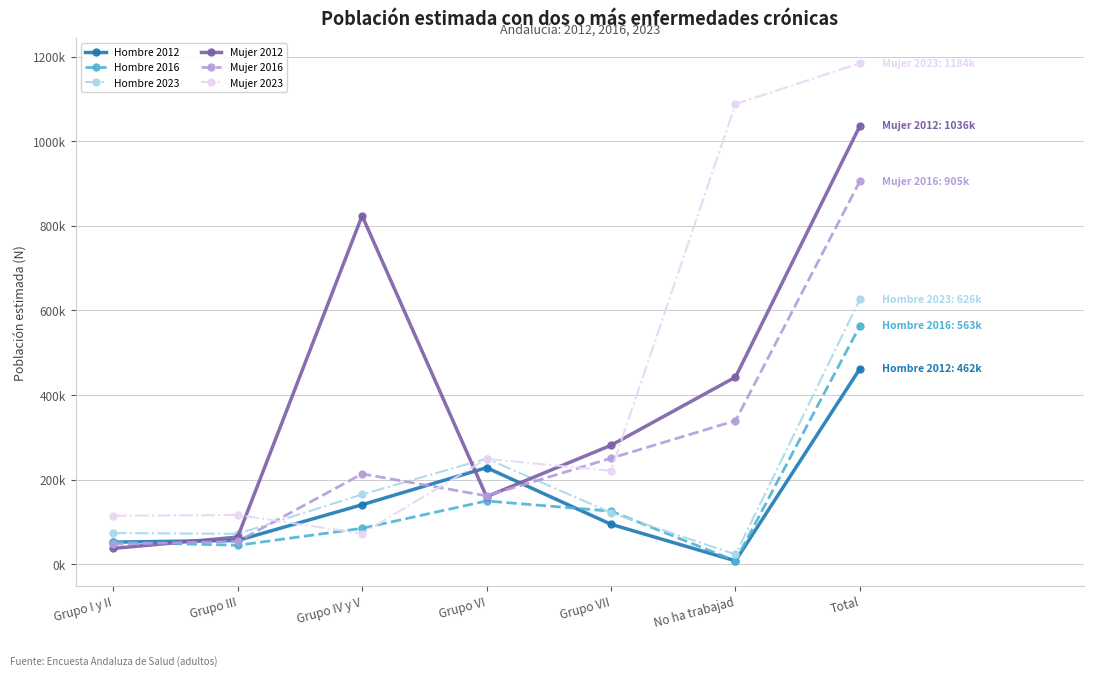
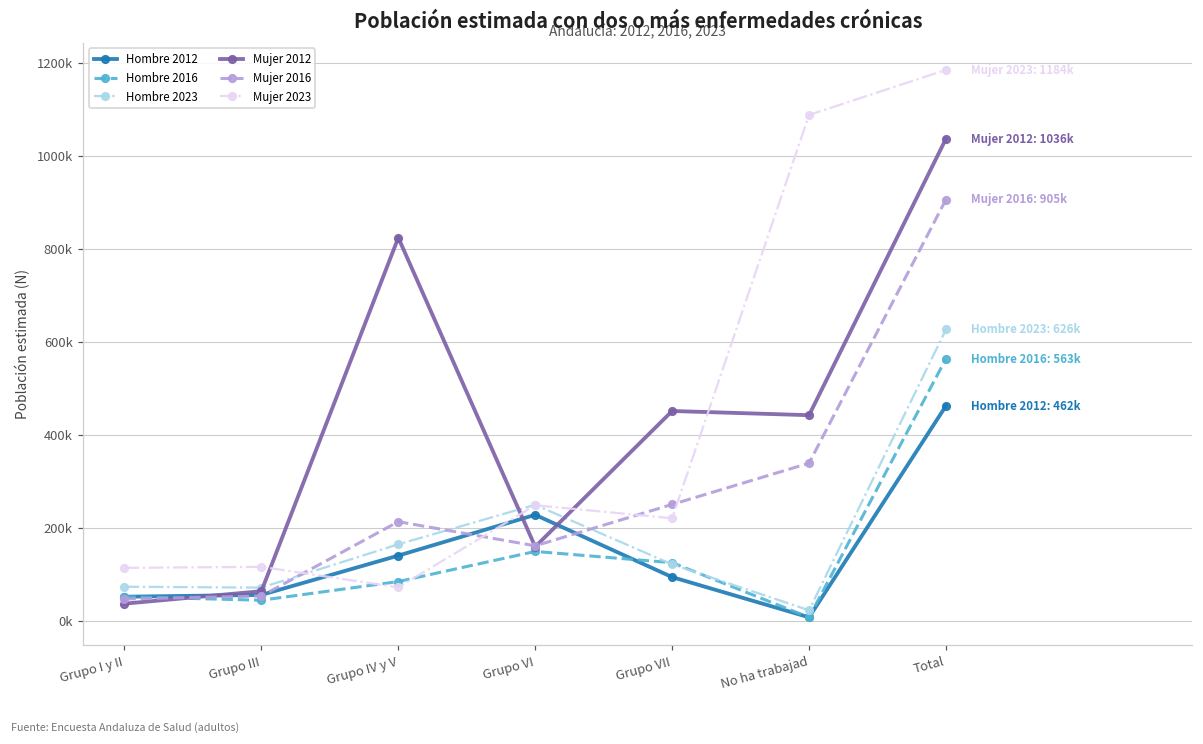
  {
    "Hombre 2012": {
      "Grupo IV y V": 140000,
      "Grupo VI": 230000,
      "Grupo VII": 90000
    },
    "Hombre 2016": {
      "Grupo III": 40000,
      "Grupo IV y V": 80000,
      "Grupo VI": 150000
    },
    "Hombre 2023": {
      "Grupo I y II": 70000,
      "Grupo III": 70000,
      "Grupo IV y V": 170000,
      "No ha trabajad": 20000
    },
    "Mujer 2012": {
      "Grupo I y II": 40000,
      "Grupo III": 60000,
      "Grupo IV y V": 820000,
-     "Grupo VII": 280000,
+     "Grupo VII": 450000,
      "No ha trabajad": 440000
    },
    "Mujer 2016": {
      "Grupo IV y V": 210000,
      "Grupo VII": 250000,
      "No ha trabajad": 340000
    },
    "Mujer 2023": {
      "Grupo I y II": 110000,
      "Grupo III": 120000,
      "Grupo IV y V": 70000,
      "Grupo VII": 220000,
      "No ha trabajad": 1090000,
      "Total": 1180000
    }
  }
